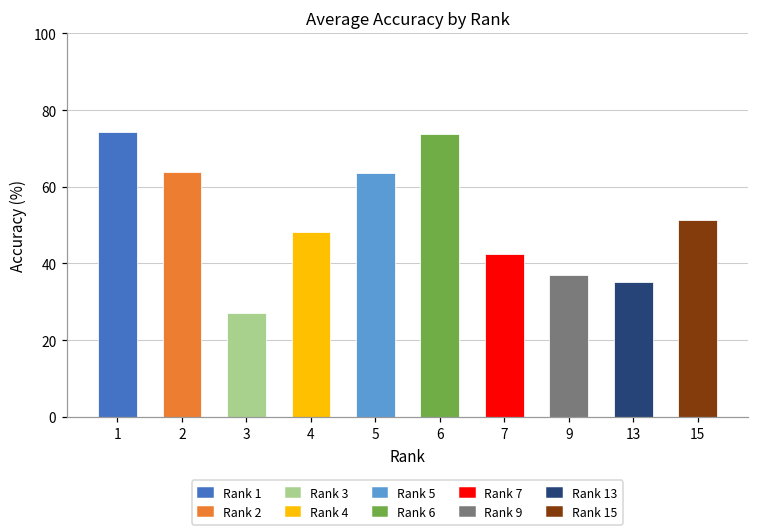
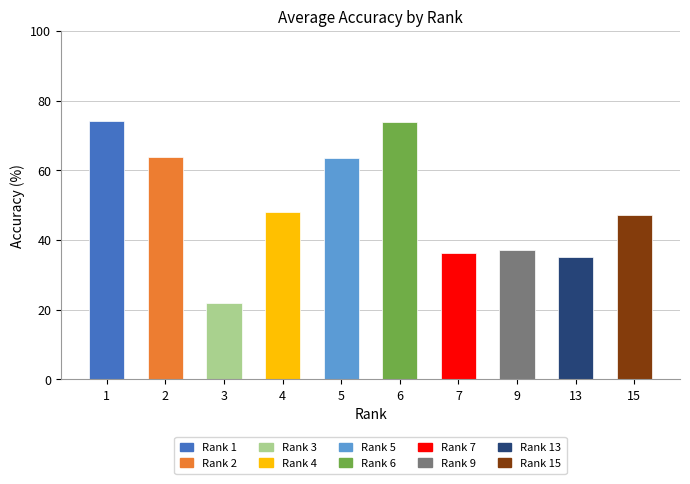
  {
    "1": 74,
    "2": 64,
-   "3": 27,
+   "3": 22,
    "4": 48,
    "5": 64,
    "6": 74,
-   "7": 43,
+   "7": 36,
    "9": 37,
    "13": 35,
-   "15": 51
+   "15": 47
  }
